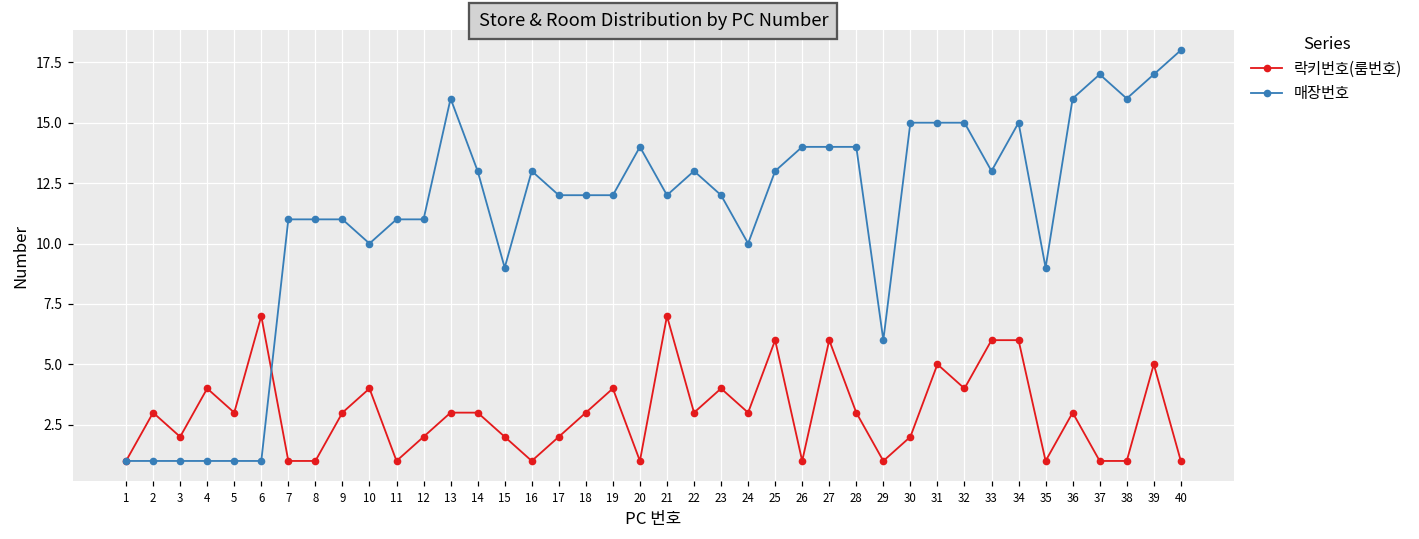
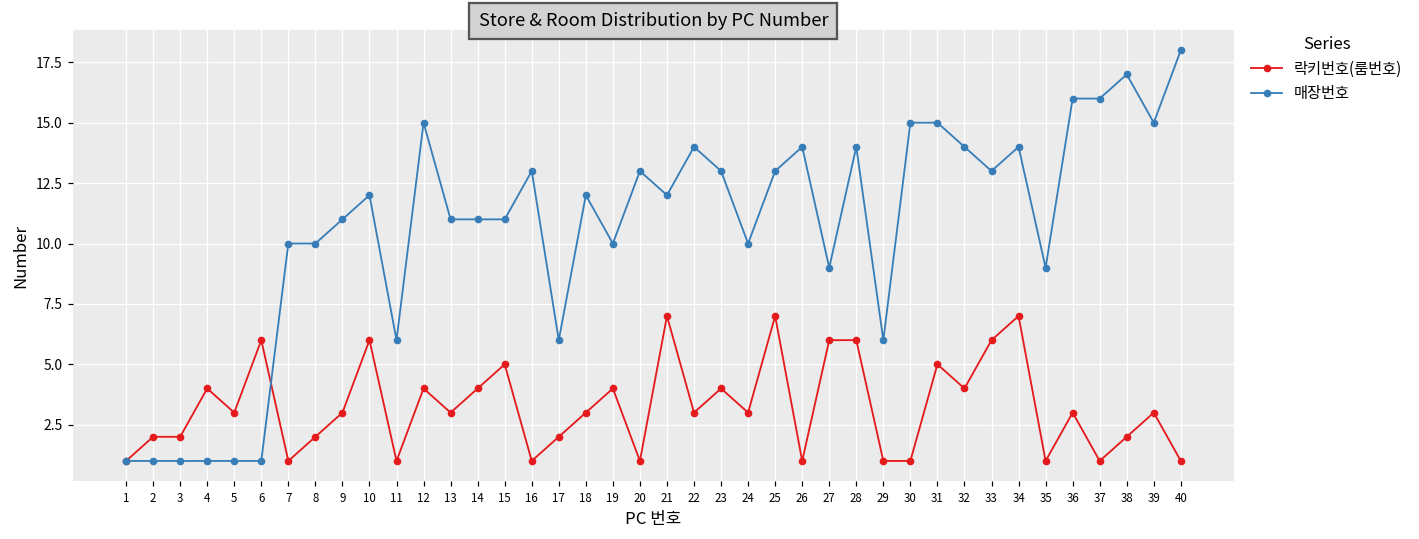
  {
    "락키번호(룸번호)": {
-     "2": 3,
+     "2": 2,
      "3": 2,
      "4": 4,
      "5": 3,
-     "6": 7,
+     "6": 6,
      "7": 1,
-     "8": 1,
+     "8": 2,
      "9": 3,
-     "10": 4,
+     "10": 6,
      "11": 1,
-     "12": 2,
+     "12": 4,
      "13": 3,
-     "14": 3,
-     "15": 2,
+     "14": 4,
+     "15": 5,
      "16": 1,
      "17": 2,
      "18": 3,
      "19": 4,
      "20": 1,
      "21": 7,
      "22": 3,
      "23": 4,
      "24": 3,
-     "25": 6,
+     "25": 7,
      "26": 1,
      "27": 6,
-     "28": 3,
+     "28": 6,
      "29": 1,
-     "30": 2,
+     "30": 1,
      "31": 5,
      "32": 4,
      "33": 6,
-     "34": 6,
+     "34": 7,
      "35": 1,
      "36": 3,
      "37": 1,
-     "38": 1,
-     "39": 5,
+     "38": 2,
+     "39": 3,
      "40": 1
    },
    "매장번호": {
      "2": 1,
      "3": 1,
      "4": 1,
      "5": 1,
      "6": 1,
-     "7": 11,
-     "8": 11,
+     "7": 10,
+     "8": 10,
      "9": 11,
-     "10": 10,
-     "11": 11,
-     "12": 11,
-     "13": 16,
-     "14": 13,
-     "15": 9,
+     "10": 12,
+     "11": 6,
+     "12": 15,
+     "13": 11,
+     "14": 11,
+     "15": 11,
      "16": 13,
-     "17": 12,
+     "17": 6,
      "18": 12,
-     "19": 12,
-     "20": 14,
+     "19": 10,
+     "20": 13,
      "21": 12,
-     "22": 13,
-     "23": 12,
+     "22": 14,
+     "23": 13,
      "24": 10,
      "25": 13,
      "26": 14,
-     "27": 14,
+     "27": 9,
      "28": 14,
      "29": 6,
      "30": 15,
      "31": 15,
-     "32": 15,
+     "32": 14,
      "33": 13,
-     "34": 15,
+     "34": 14,
      "35": 9,
      "36": 16,
-     "37": 17,
-     "38": 16,
-     "39": 17,
+     "37": 16,
+     "38": 17,
+     "39": 15,
      "40": 18
    }
  }
